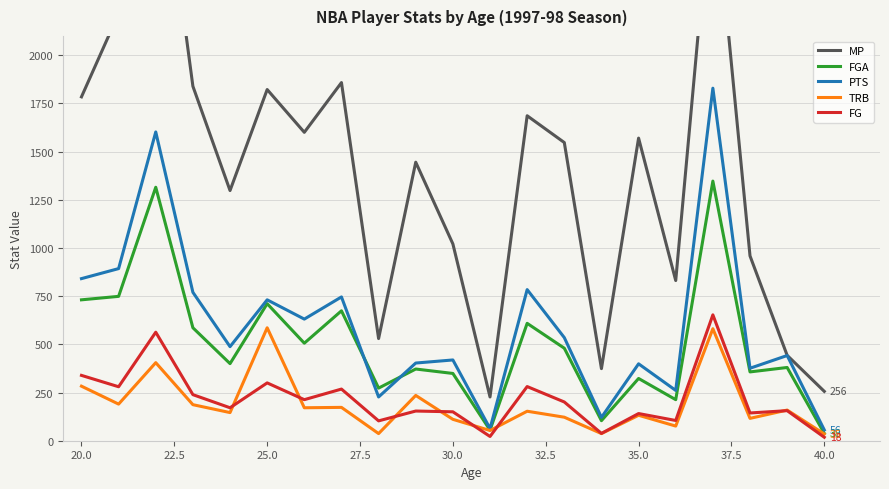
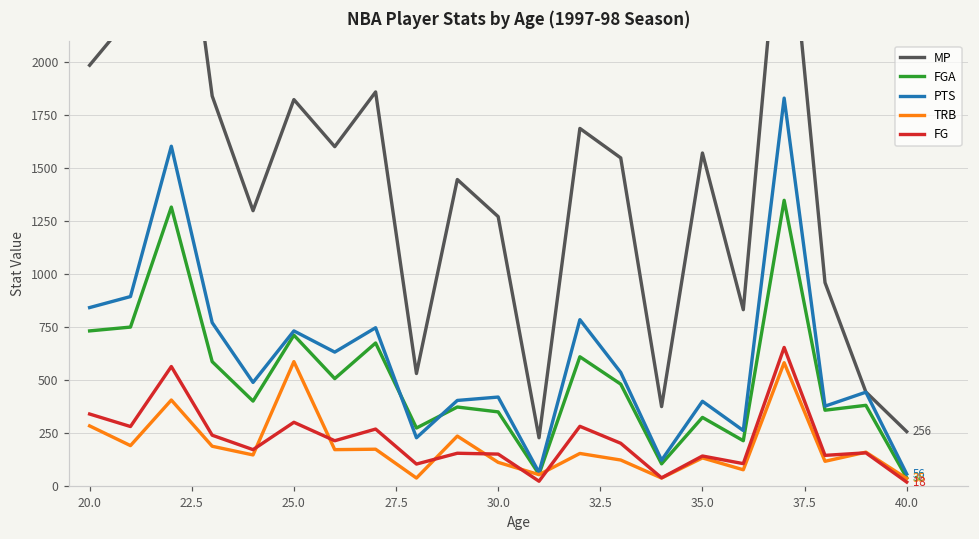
  {
    "MP": {
-     "20.0": 1780,
+     "20.0": 1980,
      "25.0": 1820,
-     "30.0": 1020,
+     "30.0": 1270,
      "35.0": 1570
    },
    "FGA": {
      "20.0": 730,
      "25.0": 710,
      "30.0": 350,
      "35.0": 320
    },
    "PTS": {
      "20.0": 840,
      "25.0": 730,
      "30.0": 420,
      "35.0": 400
    },
    "TRB": {
      "20.0": 280,
      "25.0": 590,
      "30.0": 110
    },
    "FG": {
      "20.0": 340,
      "25.0": 300,
      "30.0": 150
    }
  }
